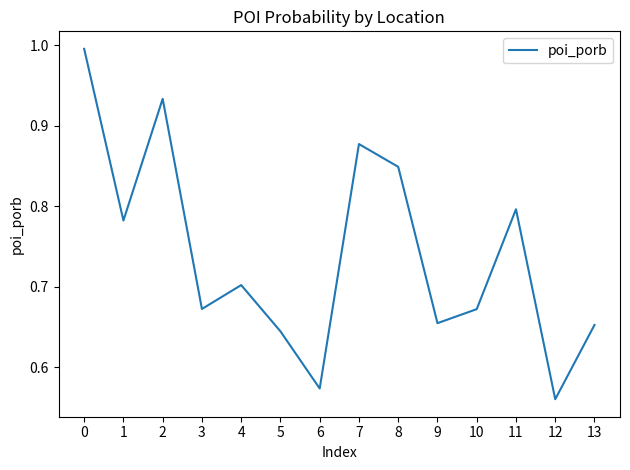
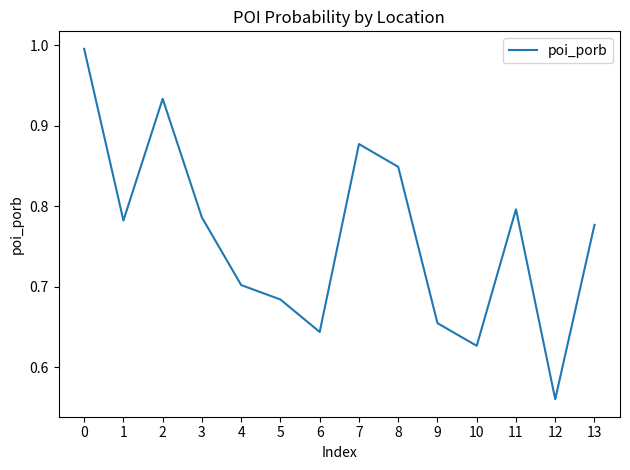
  {
    "0": 1.00,
    "1": 0.78,
    "2": 0.93,
-   "3": 0.67,
+   "3": 0.79,
    "4": 0.70,
-   "5": 0.64,
-   "6": 0.57,
+   "5": 0.68,
+   "6": 0.64,
    "7": 0.88,
    "8": 0.85,
    "9": 0.65,
-   "10": 0.67,
+   "10": 0.63,
    "11": 0.80,
    "12": 0.56,
-   "13": 0.65
+   "13": 0.78
  }
